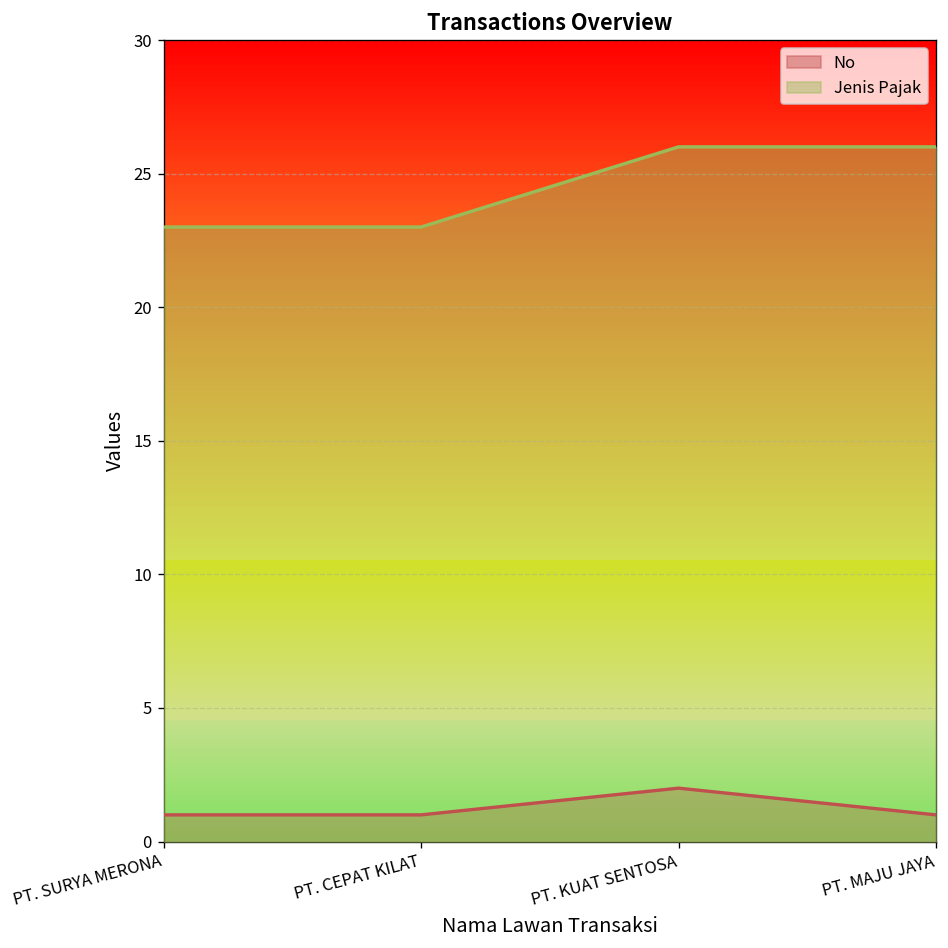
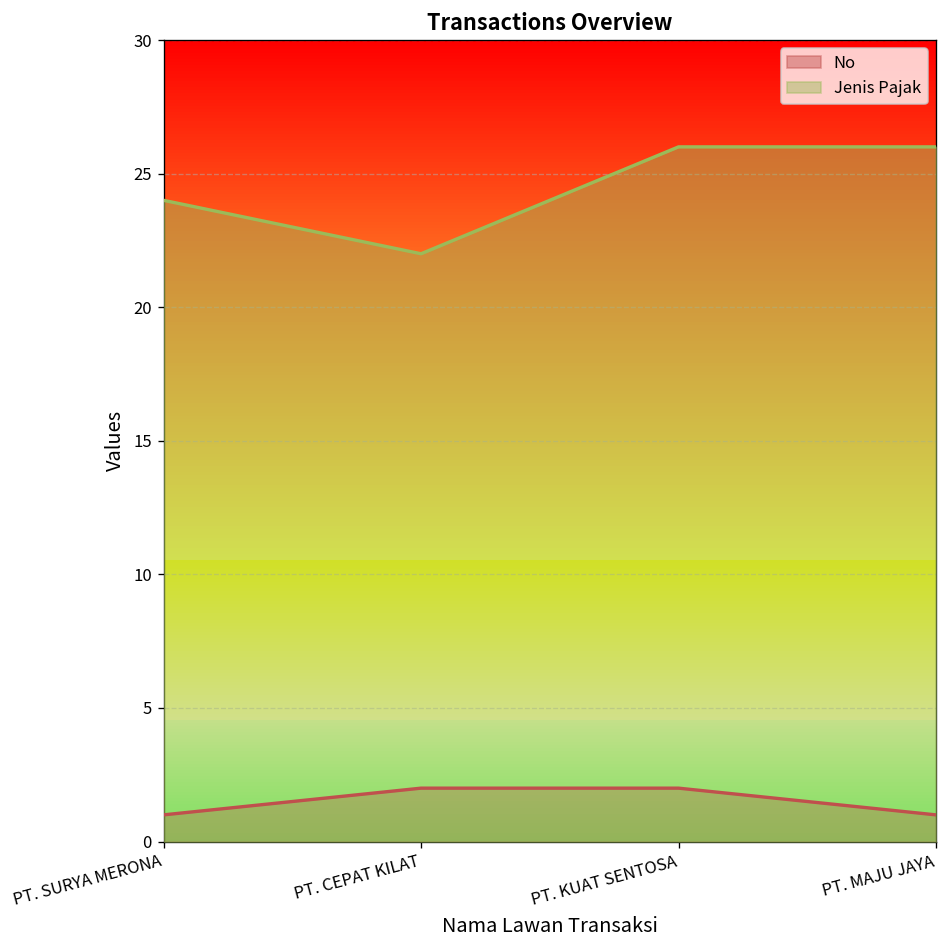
  {
    "No": {
      "PT. SURYA MERONA": 1,
-     "PT. CEPAT KILAT": 1,
+     "PT. CEPAT KILAT": 2,
      "PT. KUAT SENTOSA": 2,
      "PT. MAJU JAYA": 1
    },
    "Jenis Pajak": {
-     "PT. SURYA MERONA": 23,
-     "PT. CEPAT KILAT": 23,
+     "PT. SURYA MERONA": 24,
+     "PT. CEPAT KILAT": 22,
      "PT. KUAT SENTOSA": 26,
      "PT. MAJU JAYA": 26
    }
  }
